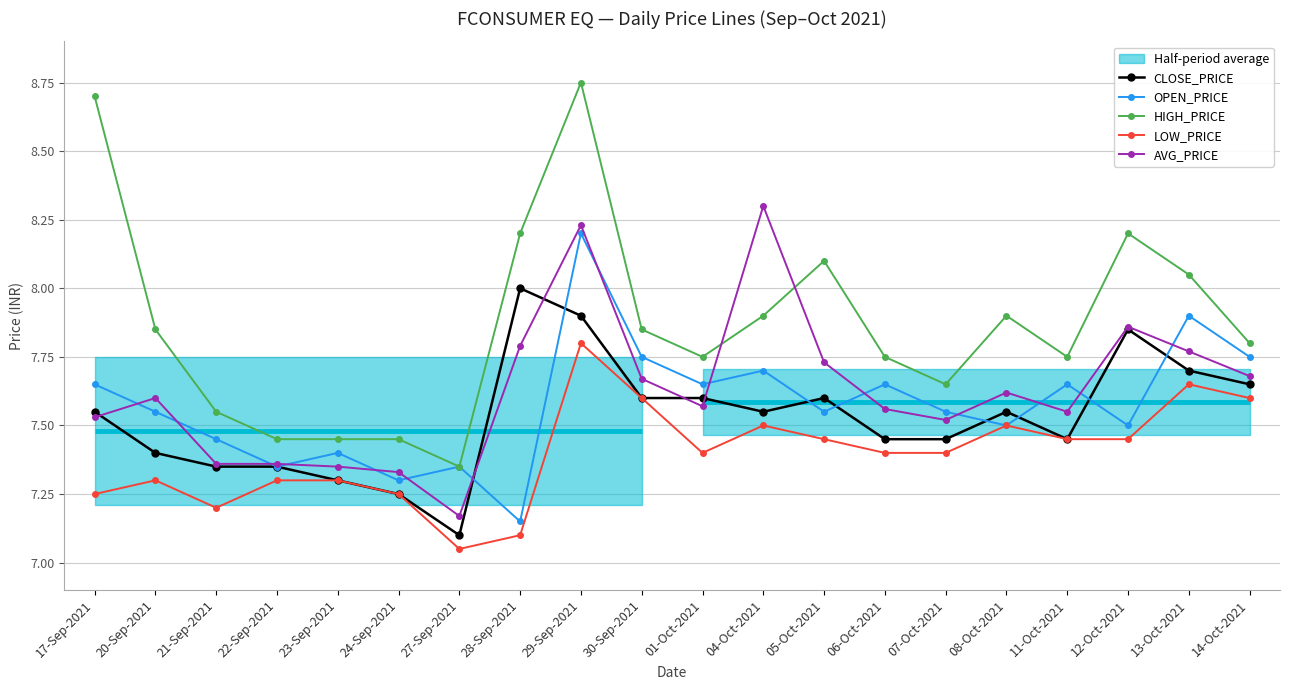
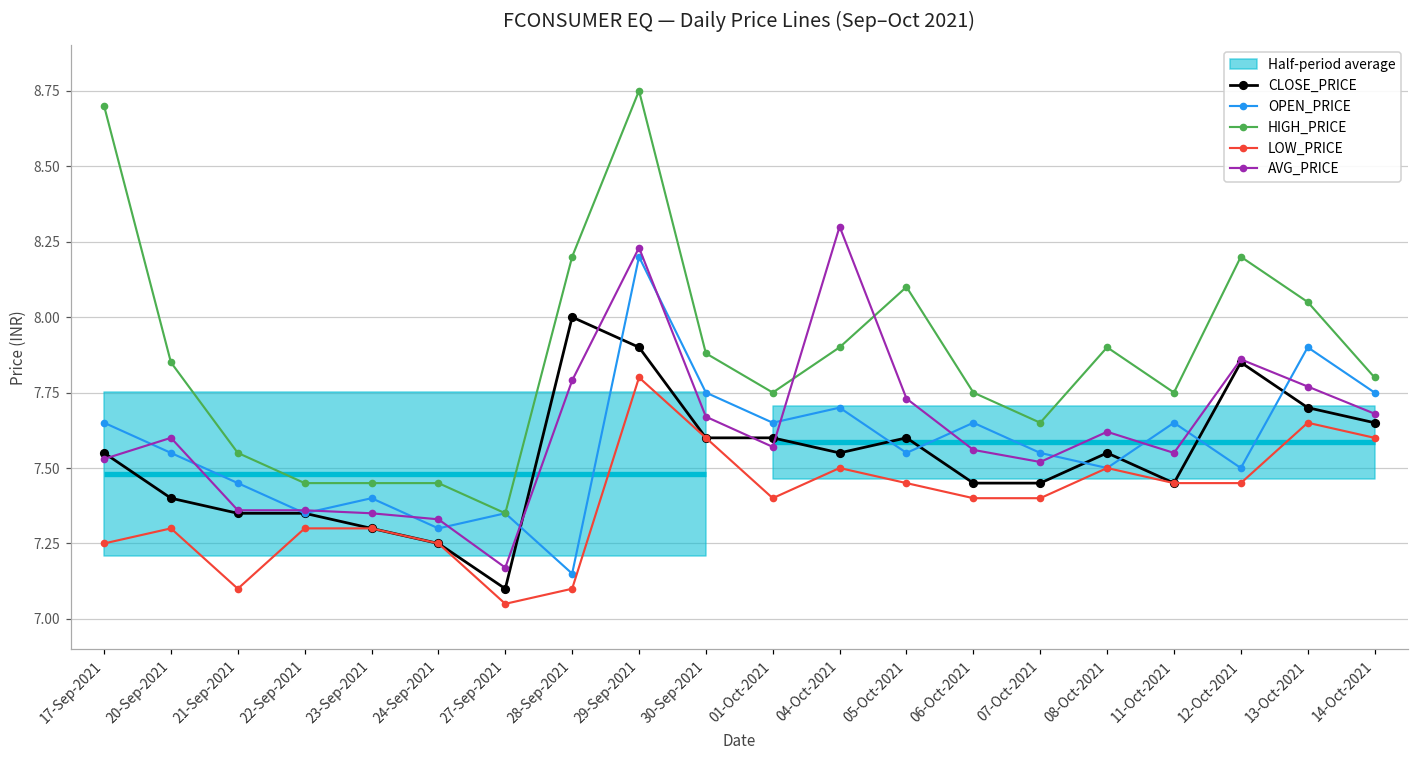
  {
    "CLOSE_PRICE": {
      "17-Sep-2021": 7.55,
      "20-Sep-2021": 7.40,
      "21-Sep-2021": 7.35,
      "27-Sep-2021": 7.10,
      "28-Sep-2021": 8.00,
      "29-Sep-2021": 7.90,
      "01-Oct-2021": 7.60,
      "04-Oct-2021": 7.55,
      "05-Oct-2021": 7.60,
      "06-Oct-2021": 7.45,
      "07-Oct-2021": 7.45,
      "08-Oct-2021": 7.55,
      "12-Oct-2021": 7.85,
      "13-Oct-2021": 7.70,
      "14-Oct-2021": 7.65
    },
    "HIGH_PRICE": {
      "17-Sep-2021": 8.70,
      "20-Sep-2021": 7.85,
      "21-Sep-2021": 7.55,
      "22-Sep-2021": 7.45,
      "23-Sep-2021": 7.45,
      "24-Sep-2021": 7.45,
      "28-Sep-2021": 8.20,
      "29-Sep-2021": 8.75,
-     "30-Sep-2021": 7.85,
+     "30-Sep-2021": 7.88,
      "01-Oct-2021": 7.75,
      "04-Oct-2021": 7.90,
      "05-Oct-2021": 8.10,
      "06-Oct-2021": 7.75,
      "07-Oct-2021": 7.65,
      "08-Oct-2021": 7.90,
      "11-Oct-2021": 7.75,
      "12-Oct-2021": 8.20,
      "13-Oct-2021": 8.05,
      "14-Oct-2021": 7.80
    },
    "LOW_PRICE": {
      "17-Sep-2021": 7.25,
      "20-Sep-2021": 7.3,
-     "21-Sep-2021": 7.2,
+     "21-Sep-2021": 7.1,
      "22-Sep-2021": 7.3,
      "27-Sep-2021": 7.05,
      "28-Sep-2021": 7.1,
      "29-Sep-2021": 7.8,
      "01-Oct-2021": 7.4,
      "04-Oct-2021": 7.5,
      "05-Oct-2021": 7.45,
      "06-Oct-2021": 7.4,
      "07-Oct-2021": 7.4,
      "12-Oct-2021": 7.45,
      "13-Oct-2021": 7.65,
      "14-Oct-2021": 7.6
    },
    "AVG_PRICE": {
      "17-Sep-2021": 7.53,
      "20-Sep-2021": 7.60,
      "21-Sep-2021": 7.36,
      "22-Sep-2021": 7.36,
      "23-Sep-2021": 7.35,
      "24-Sep-2021": 7.33,
      "27-Sep-2021": 7.17,
      "28-Sep-2021": 7.79,
      "29-Sep-2021": 8.23,
      "30-Sep-2021": 7.67,
      "01-Oct-2021": 7.57,
      "04-Oct-2021": 8.30,
      "05-Oct-2021": 7.73,
      "06-Oct-2021": 7.56,
      "07-Oct-2021": 7.52,
      "08-Oct-2021": 7.62,
      "11-Oct-2021": 7.55,
      "12-Oct-2021": 7.86,
      "13-Oct-2021": 7.77,
      "14-Oct-2021": 7.68
    }
  }
